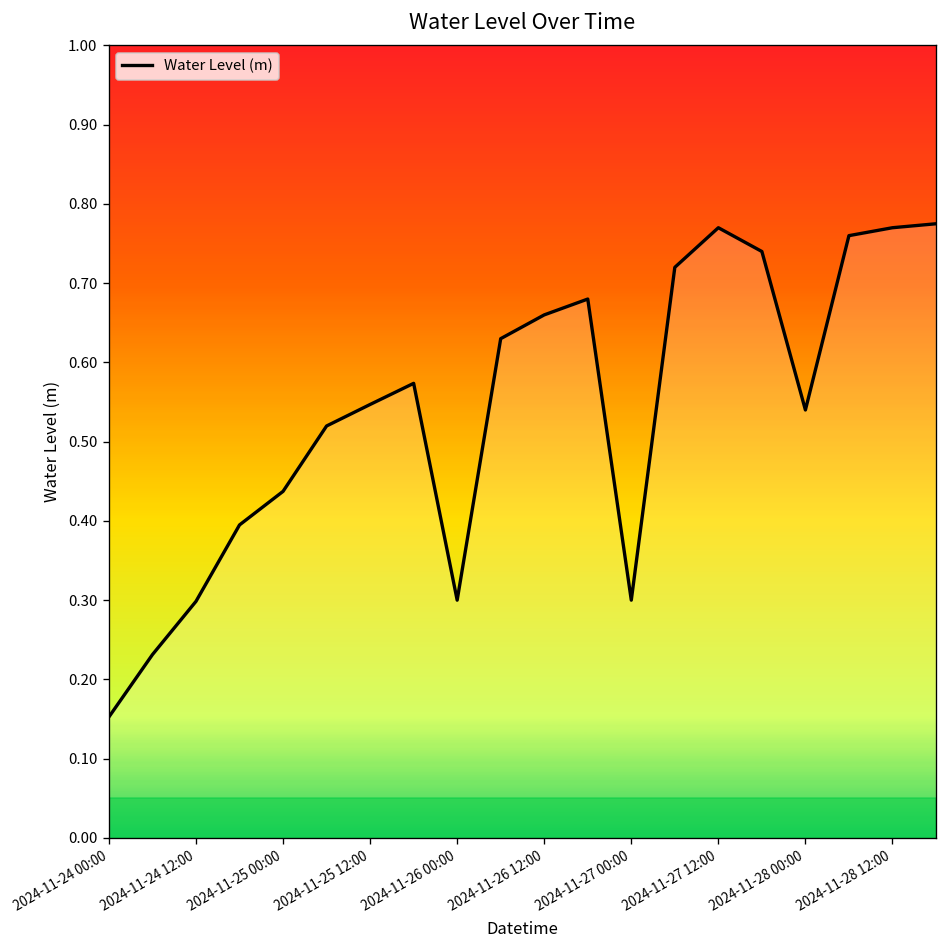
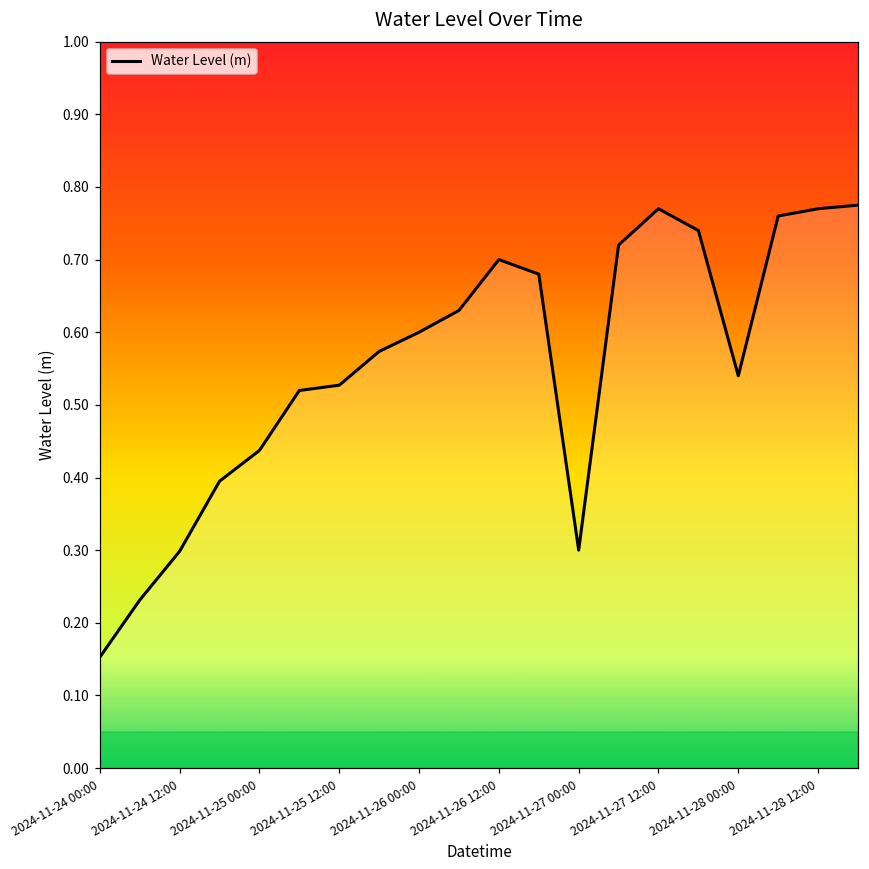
  {
    "2024-11-24 00:00": 0.15,
    "2024-11-24 12:00": 0.30,
    "2024-11-25 00:00": 0.44,
-   "2024-11-25 12:00": 0.55,
-   "2024-11-26 00:00": 0.3,
-   "2024-11-26 12:00": 0.66,
+   "2024-11-25 12:00": 0.53,
+   "2024-11-26 00:00": 0.6,
+   "2024-11-26 12:00": 0.70,
    "2024-11-27 00:00": 0.30,
    "2024-11-27 12:00": 0.77,
    "2024-11-28 00:00": 0.54,
    "2024-11-28 12:00": 0.77
  }
